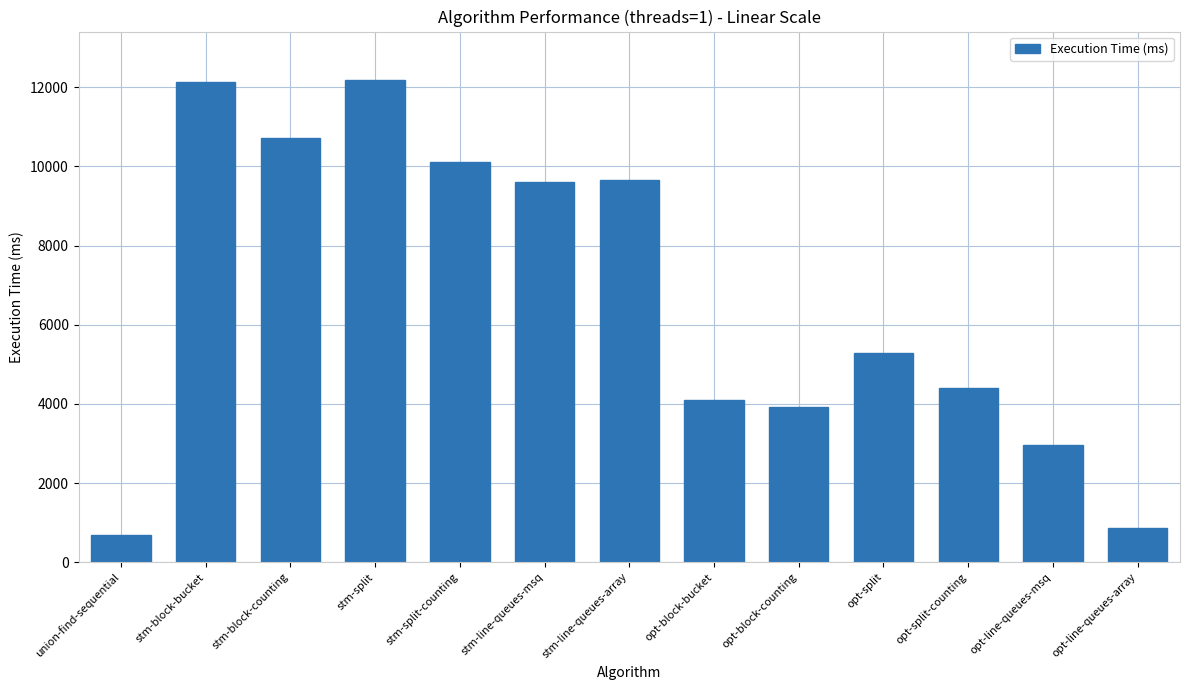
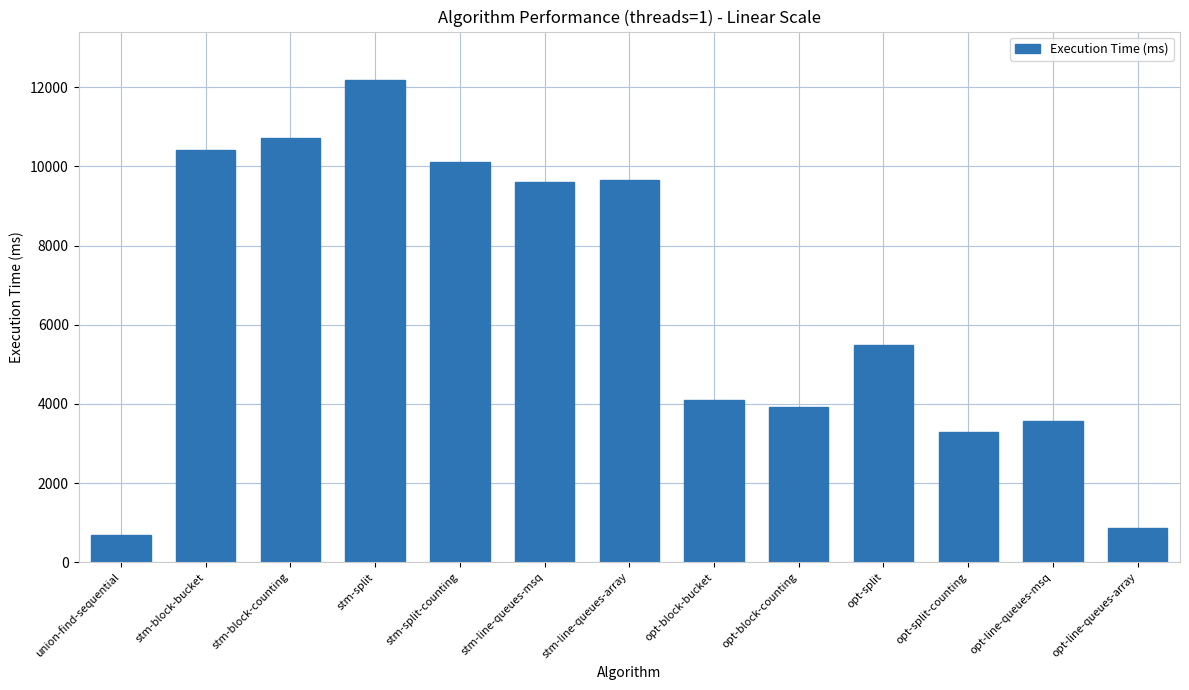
  {
    "union-find-sequential": 700,
-   "stm-block-bucket": 12100,
+   "stm-block-bucket": 10400,
    "stm-block-counting": 10700,
    "stm-split": 12200,
    "stm-split-counting": 10100,
    "stm-line-queues-msq": 9600,
    "stm-line-queues-array": 9700,
    "opt-block-bucket": 4100,
    "opt-block-counting": 3900,
-   "opt-split": 5300,
-   "opt-split-counting": 4400,
-   "opt-line-queues-msq": 3000,
+   "opt-split": 5500,
+   "opt-split-counting": 3300,
+   "opt-line-queues-msq": 3600,
    "opt-line-queues-array": 900
  }
